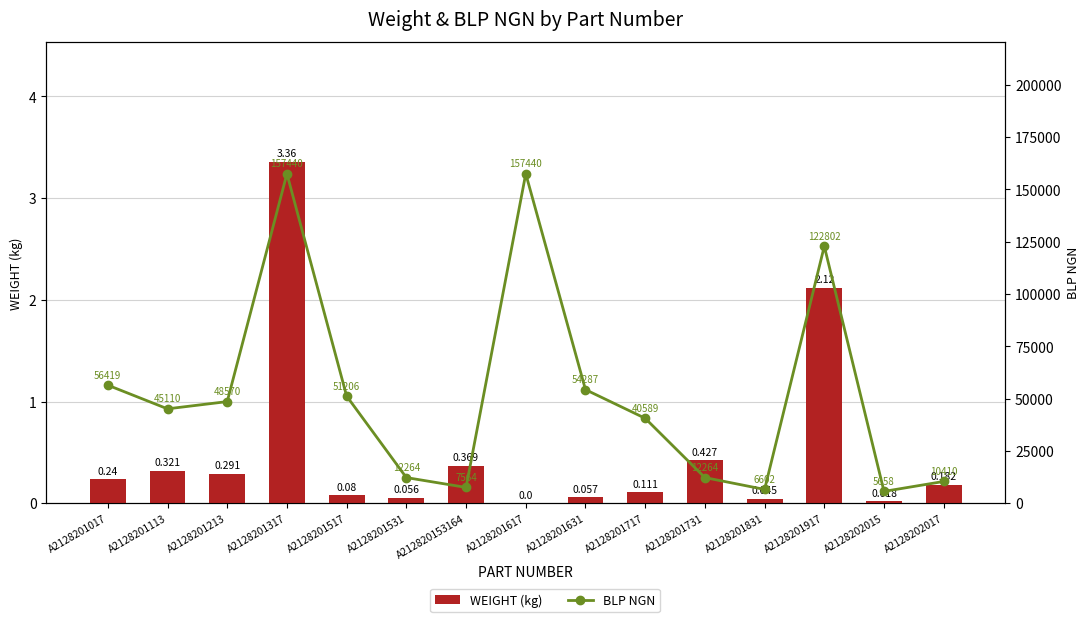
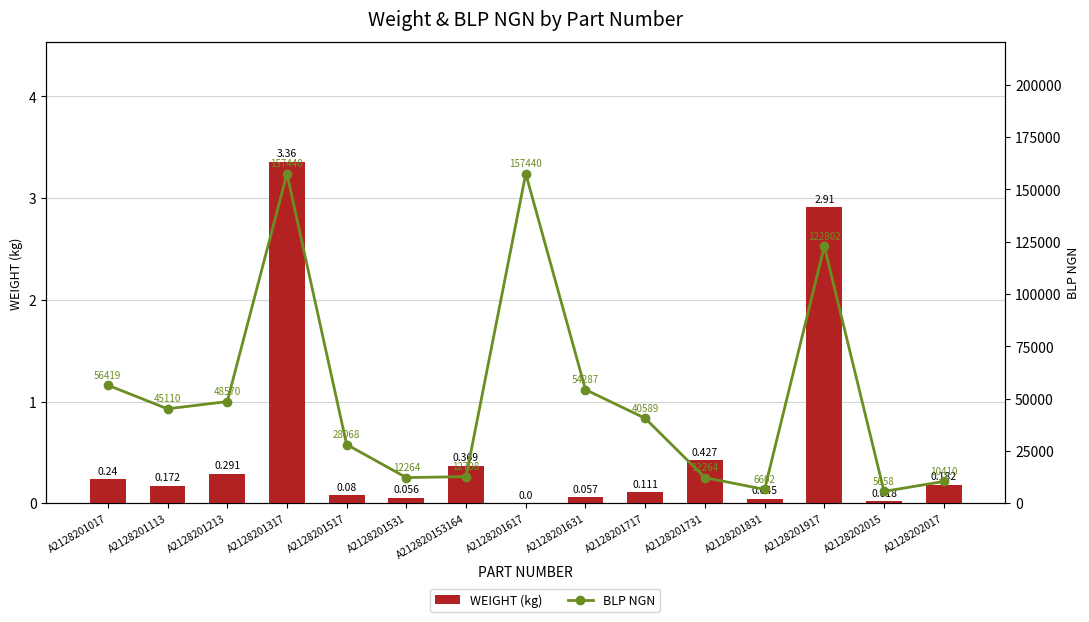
  {
    "WEIGHT (kg)": {
      "A2128201017": 0.24,
-     "A2128201113": 0.321,
+     "A2128201113": 0.172,
      "A2128201213": 0.291,
      "A2128201317": 3.36,
      "A2128201517": 0.08,
      "A2128201531": 0.056,
      "A212820153164": 0.369,
      "A2128201617": 0.0,
      "A2128201631": 0.057,
      "A2128201717": 0.111,
      "A2128201731": 0.427,
-     "A2128201917": 2.12
+     "A2128201917": 2.91
    },
    "BLP NGN": {
      "A2128201017": 56419,
      "A2128201113": 45110,
      "A2128201213": 48570,
      "A2128201317": 157440,
-     "A2128201517": 51206,
+     "A2128201517": 28068,
      "A2128201531": 12264,
-     "A212820153164": 7564,
+     "A212820153164": 12708,
      "A2128201617": 157440,
      "A2128201631": 54287,
      "A2128201717": 40589,
      "A2128201731": 12264,
      "A2128201831": 6602,
      "A2128201917": 122802,
      "A2128202015": 5658
    }
  }
